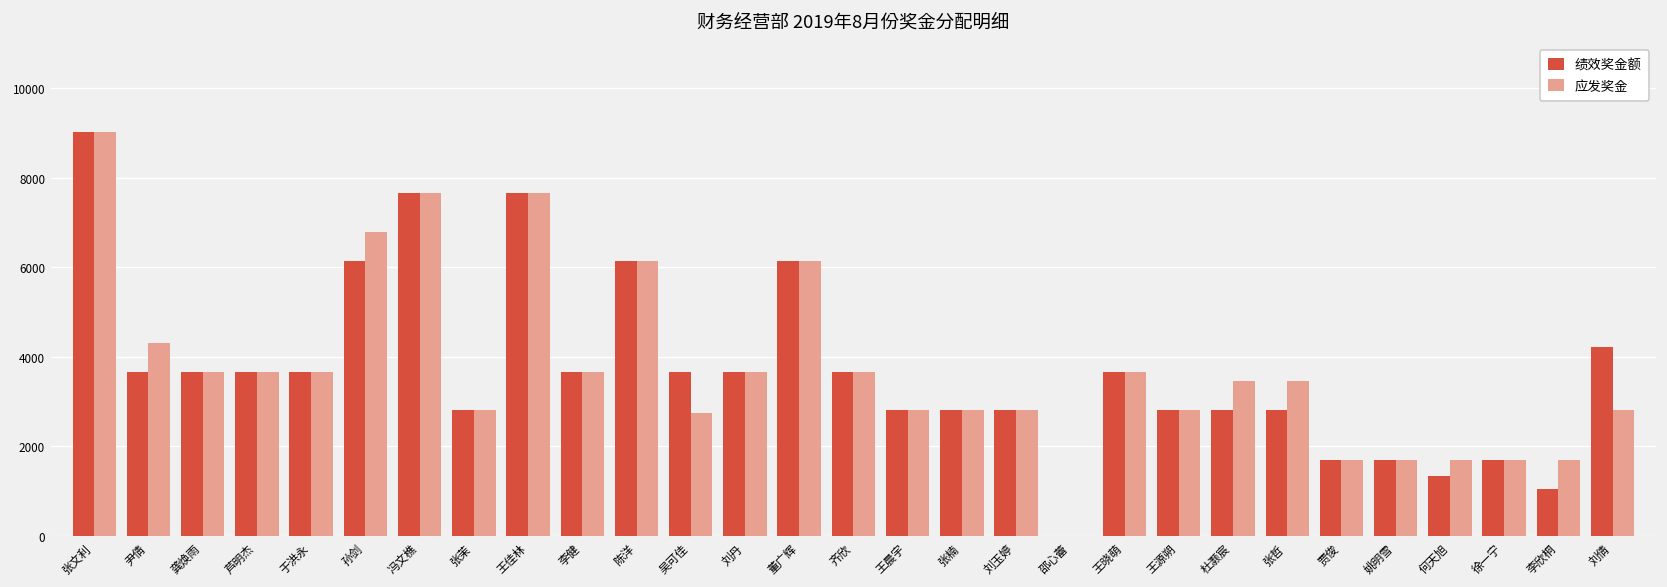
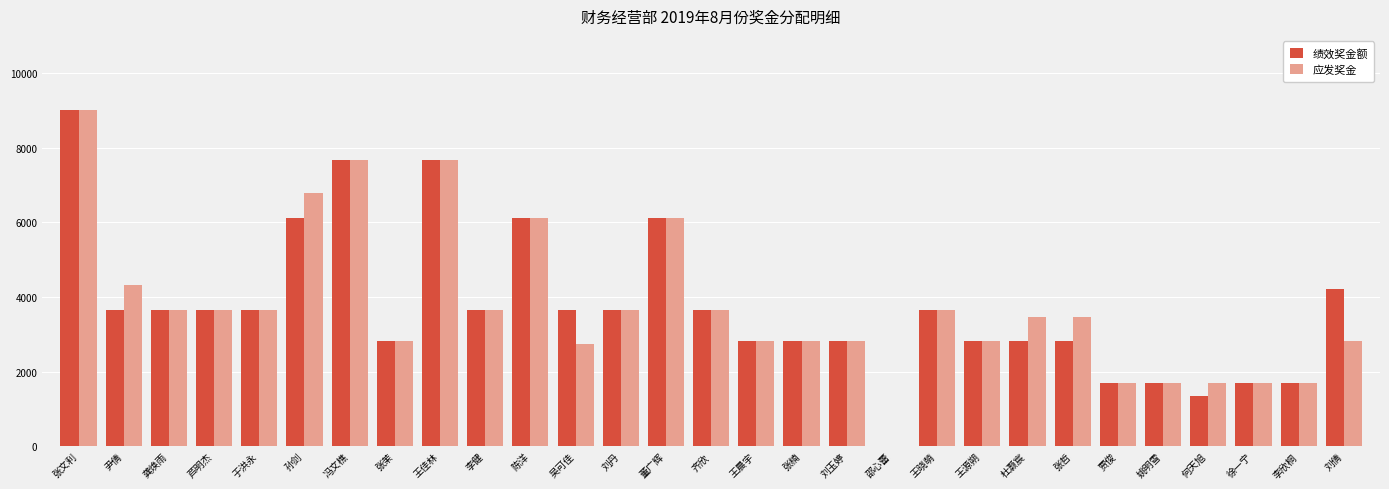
  {
    "绩效奖金额": {
      "张文利": 9000,
      "尹倩": 3700,
      "龚焕雨": 3700,
      "芦明杰": 3700,
      "于洪永": 3700,
      "孙剑": 6100,
      "冯文樵": 7700,
      "张茉": 2800,
      "王佳林": 7700,
      "李健": 3700,
      "陈洋": 6100,
      "吴可佳": 3700,
      "刘丹": 3700,
      "董广辉": 6100,
      "齐欣": 3700,
      "王晨宇": 2800,
      "张楠": 2800,
      "刘玉婷": 2800,
      "邵心蕾": 0,
      "王晓萌": 3700,
      "王源朔": 2800,
      "杜灏宸": 2800,
      "张哲": 2800,
      "贾俊": 1700,
      "姚明雪": 1700,
      "何天旭": 1300,
      "徐一宁": 1700,
-     "李欣桐": 1100,
+     "李欣桐": 1700,
      "刘倩": 4200
    },
    "应发奖金": {
      "张文利": 9000,
      "尹倩": 4300,
      "龚焕雨": 3700,
      "芦明杰": 3700,
      "于洪永": 3700,
      "孙剑": 6800,
      "冯文樵": 7700,
      "张茉": 2800,
      "王佳林": 7700,
      "李健": 3700,
      "陈洋": 6100,
      "吴可佳": 2800,
      "刘丹": 3700,
      "董广辉": 6100,
      "齐欣": 3700,
      "王晨宇": 2800,
      "张楠": 2800,
      "刘玉婷": 2800,
      "邵心蕾": 0,
      "王晓萌": 3700,
      "王源朔": 2800,
      "杜灏宸": 3500,
      "张哲": 3500,
      "贾俊": 1700,
      "姚明雪": 1700,
      "何天旭": 1700,
      "徐一宁": 1700,
      "李欣桐": 1700,
      "刘倩": 2800
    }
  }
